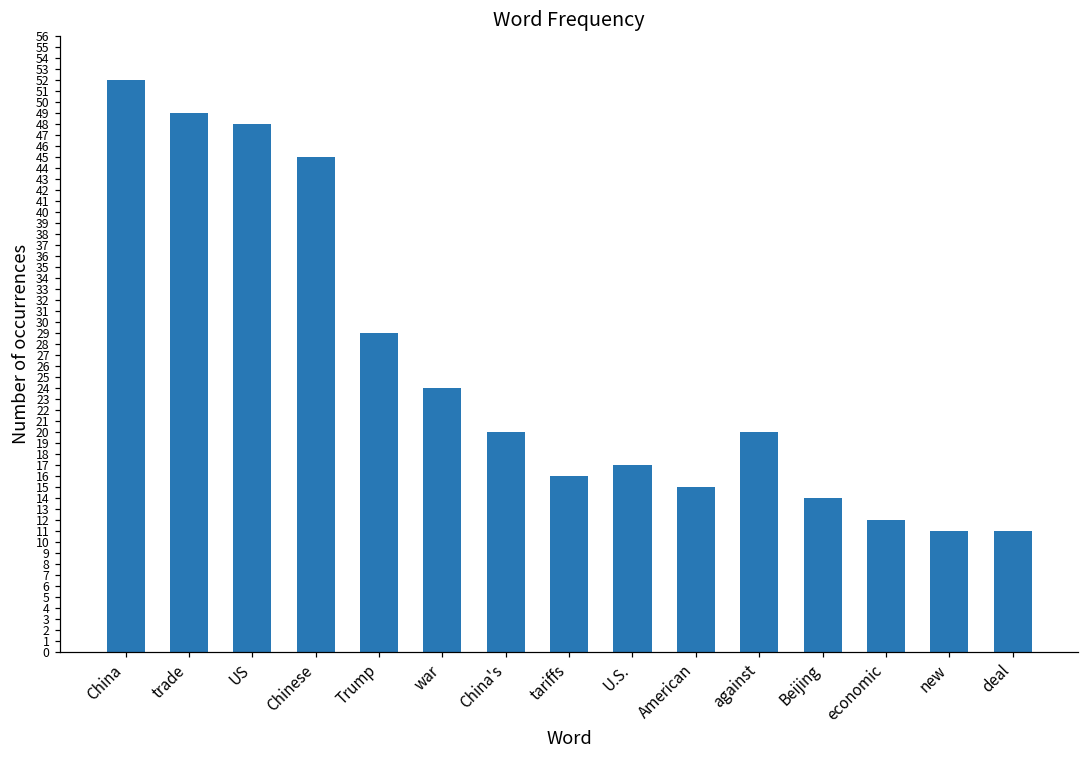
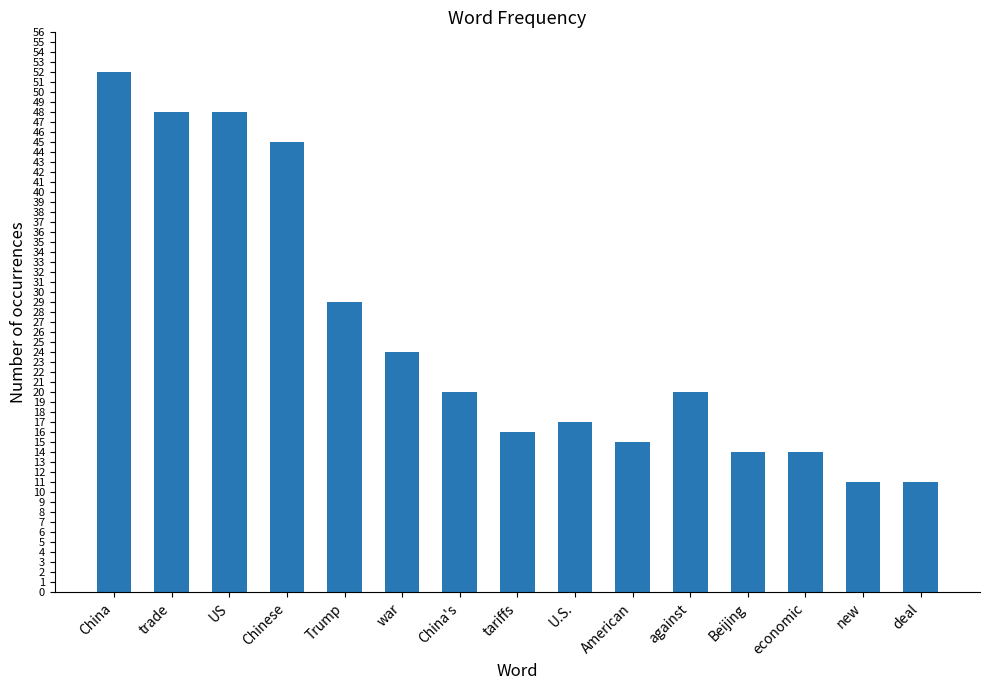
  {
    "China": 52,
-   "trade": 49,
+   "trade": 48,
    "US": 48,
    "Chinese": 45,
    "Trump": 29,
    "war": 24,
    "China's": 20,
    "tariffs": 16,
    "U.S.": 17,
    "American": 15,
    "against": 20,
    "Beijing": 14,
-   "economic": 12,
+   "economic": 14,
    "new": 11,
    "deal": 11
  }
